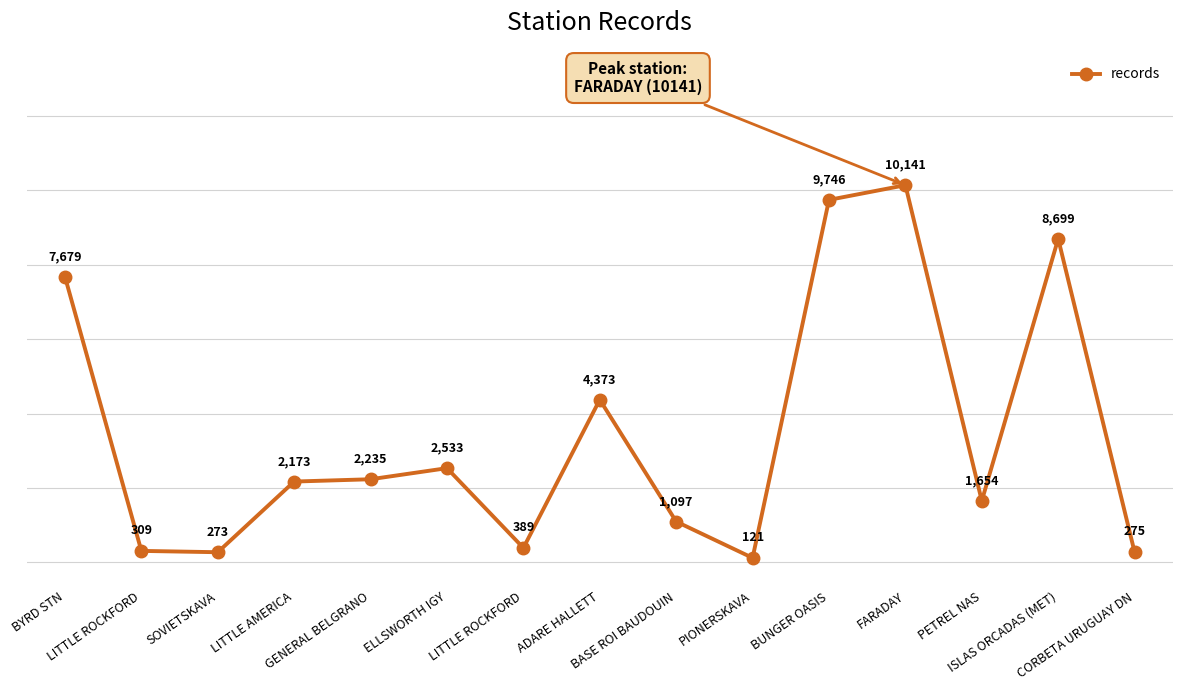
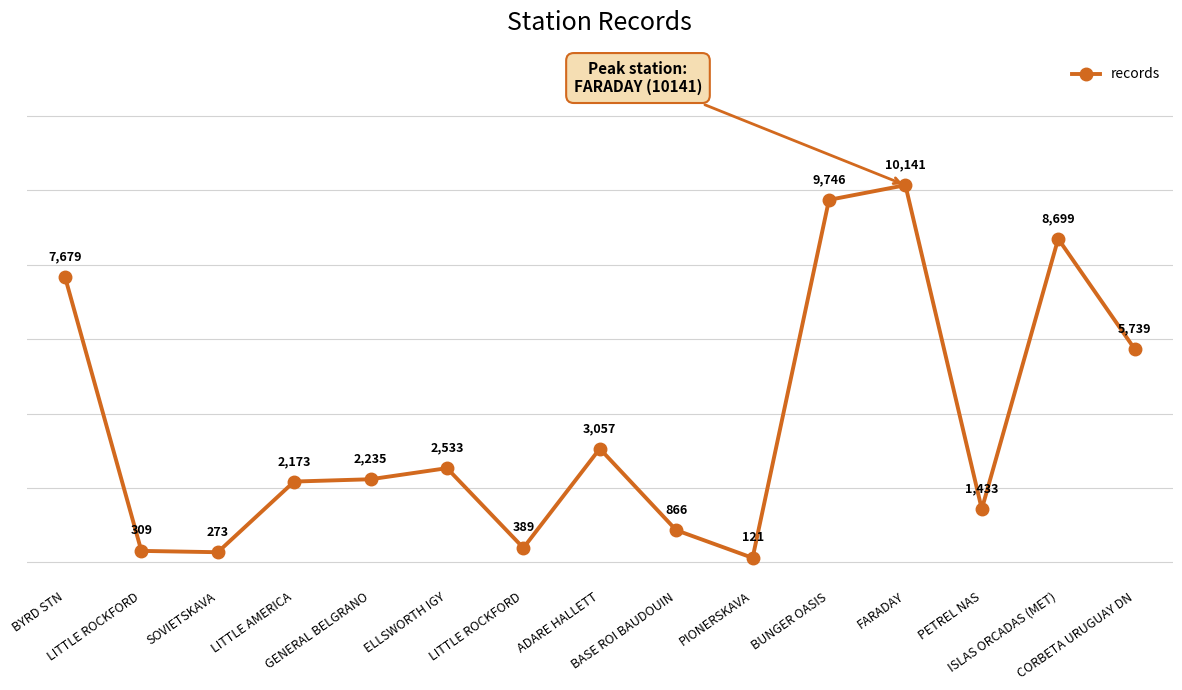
  {
    "BYRD STN": "7,679",
    "SOVIETSKAVA": "273",
    "LITTLE AMERICA": "2,173",
    "GENERAL BELGRANO": "2,235",
    "ELLSWORTH IGY": "2,533",
-   "ADARE HALLETT": "4,373",
-   "BASE ROI BAUDOUIN": "1,097",
+   "ADARE HALLETT": "3,057",
+   "BASE ROI BAUDOUIN": "866",
    "PIONERSKAVA": "121",
-   "PETREL NAS": "1,654",
+   "PETREL NAS": "1,433",
    "ISLAS ORCADAS (MET)": "8,699",
-   "CORBETA URUGUAY DN": "275"
+   "CORBETA URUGUAY DN": "5,739"
  }
